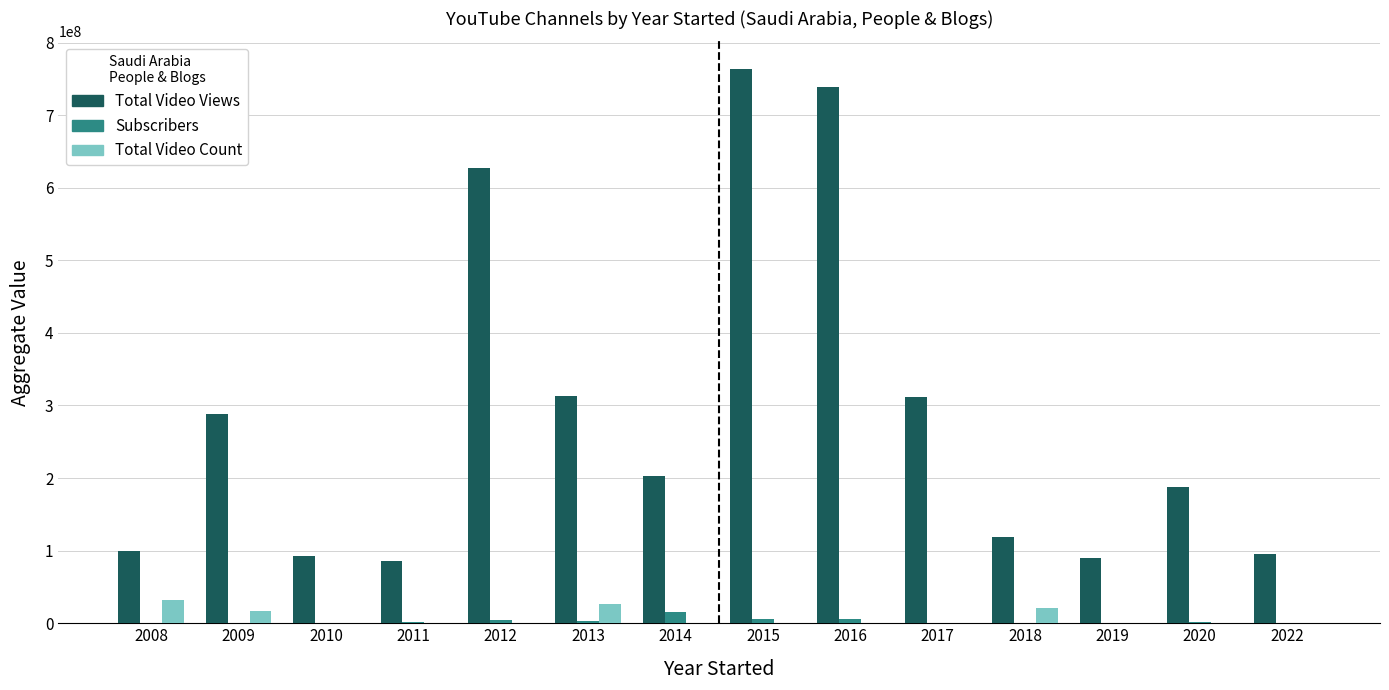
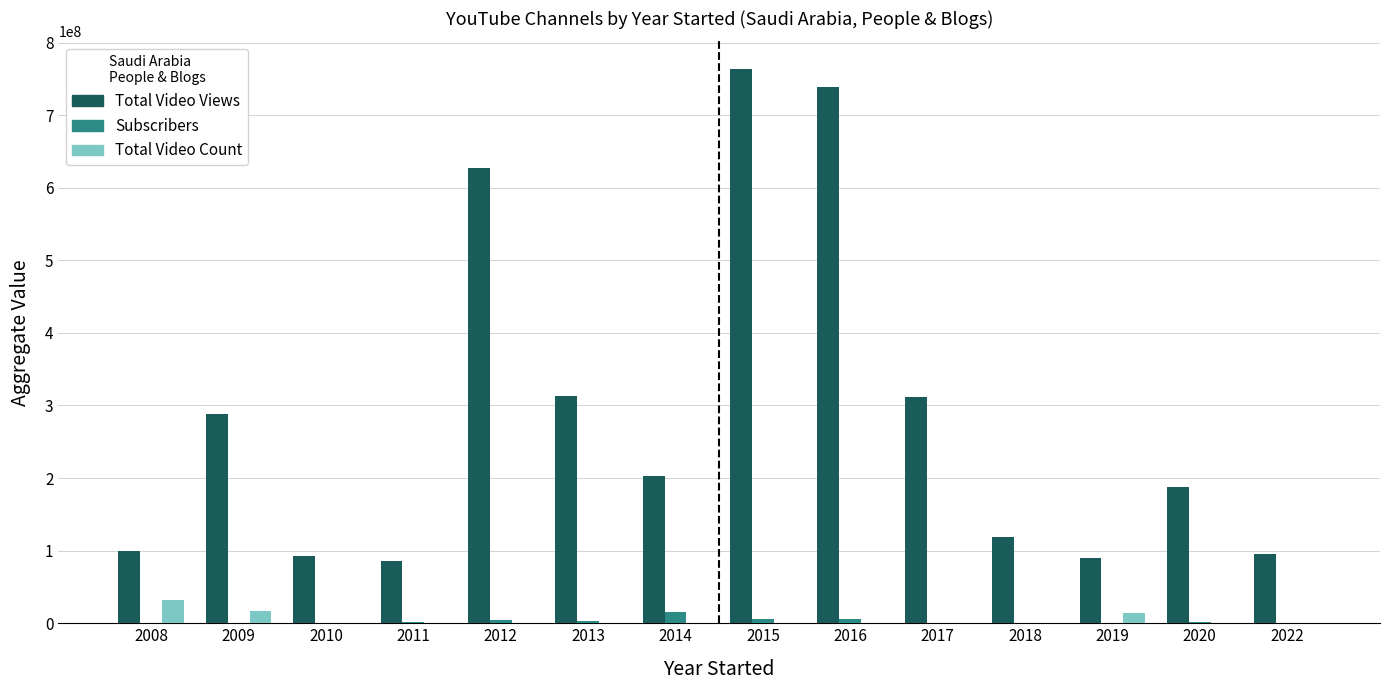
  {
    "Total Video Views": {
      "2008": 100000000,
      "2009": 290000000,
      "2010": 90000000,
      "2011": 90000000,
      "2012": 630000000,
      "2013": 310000000,
      "2014": 200000000,
      "2015": 760000000,
      "2016": 740000000,
      "2017": 310000000,
      "2018": 120000000,
      "2019": 90000000,
      "2020": 190000000,
      "2022": 90000000
    },
    "Subscribers": {
      "2012": 0,
      "2014": 20000000,
      "2015": 10000000,
      "2016": 10000000
    },
    "Total Video Count": {
      "2008": 30000000,
      "2009": 20000000,
-     "2013": 30000000,
-     "2018": 20000000,
-     "2019": 0
+     "2013": 0,
+     "2018": 0,
+     "2019": 10000000
    }
  }
